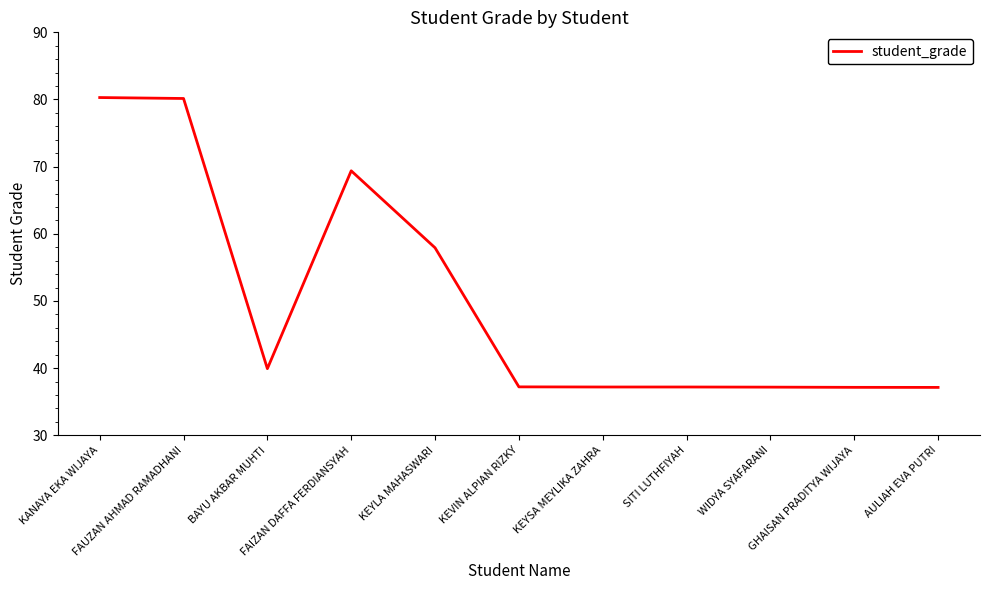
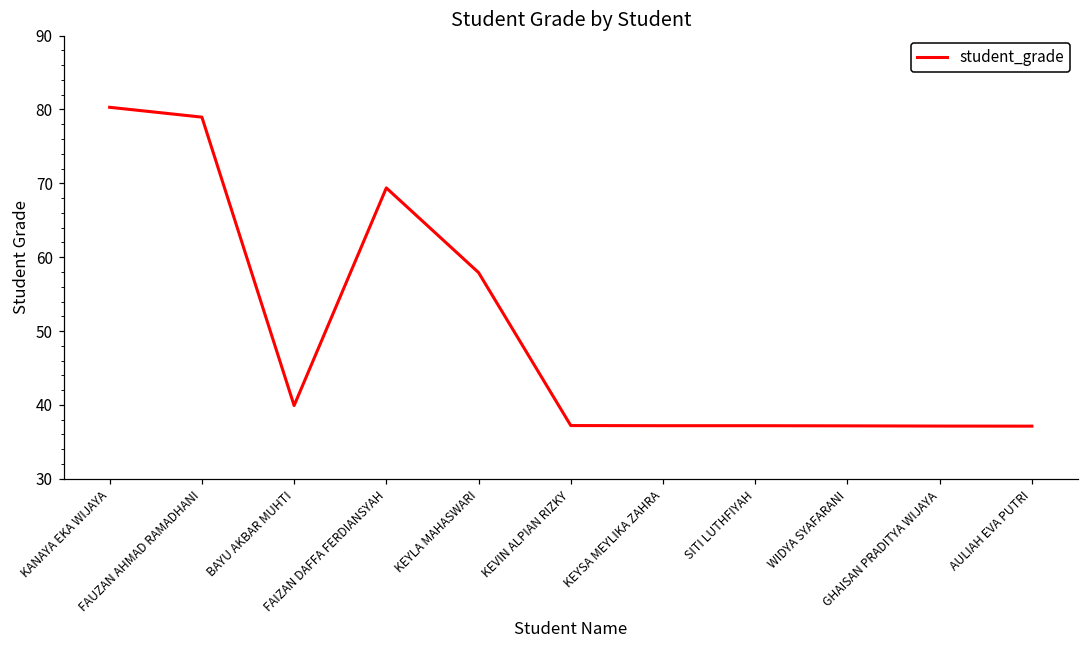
  {
    "KANAYA EKA WIJAYA": 80,
-   "FAUZAN AHMAD RAMADHANI": 80,
+   "FAUZAN AHMAD RAMADHANI": 79,
    "BAYU AKBAR MUHTI": 40,
    "FAIZAN DAFFA FERDIANSYAH": 69,
    "KEYLA MAHASWARI": 58,
    "KEVIN ALPIAN RIZKY": 37,
    "KEYSA MEYLIKA ZAHRA": 37,
    "SITI LUTHFIYAH": 37,
    "WIDYA SYAFARANI": 37,
    "GHAISAN PRADITYA WIJAYA": 37,
    "AULIAH EVA PUTRI": 37
  }
